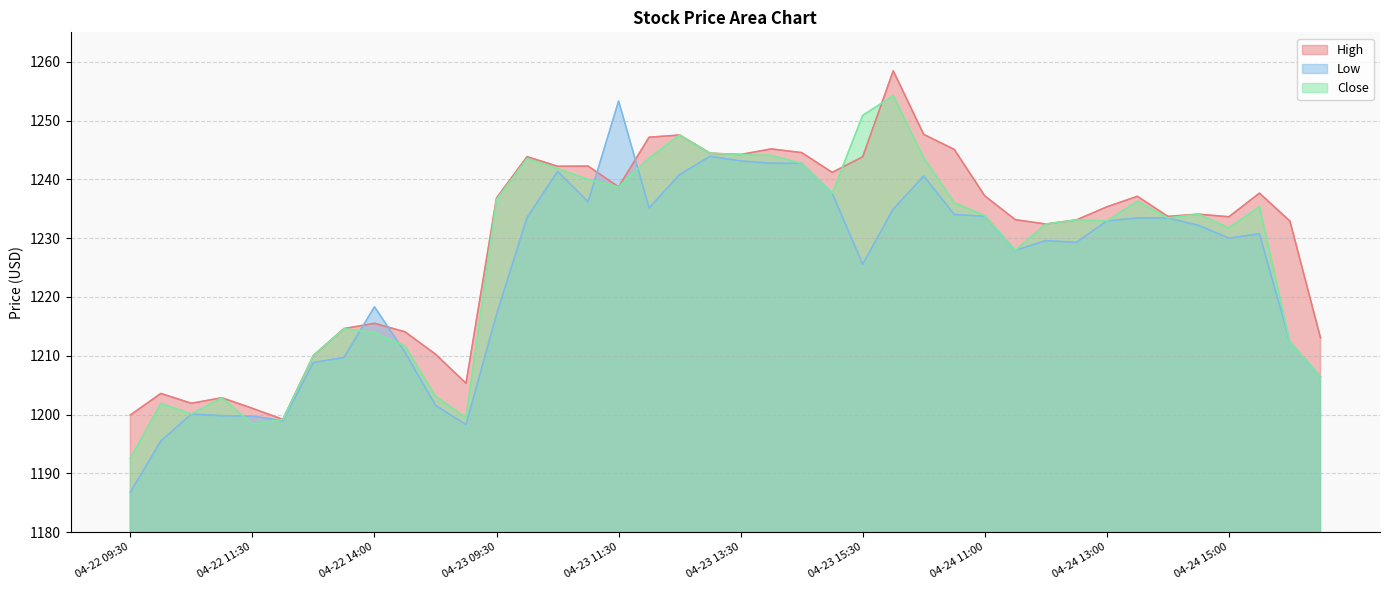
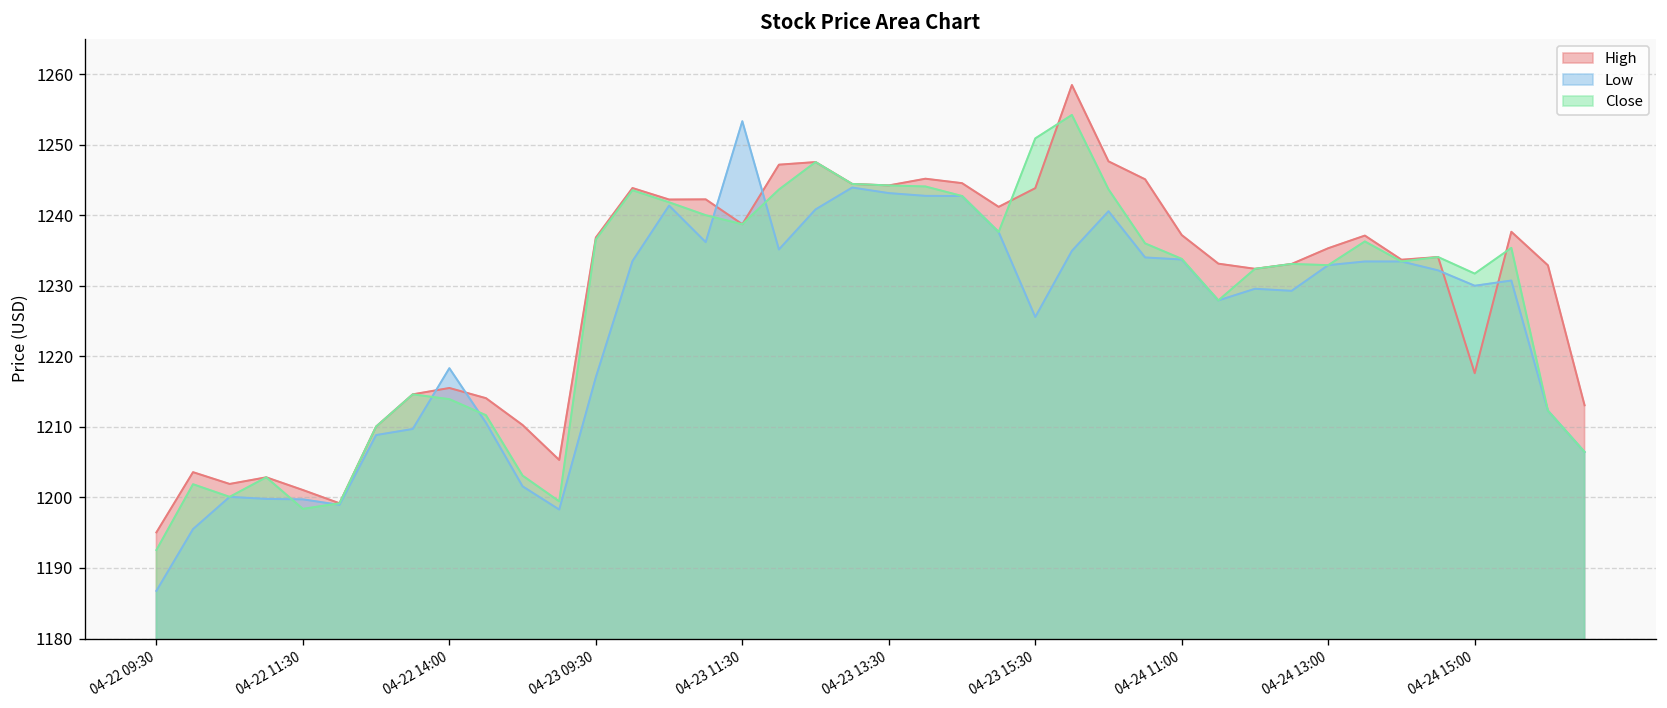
  {
    "High": {
-     "04-22 09:30": 1200,
+     "04-22 09:30": 1195,
      "04-22 11:30": 1201,
      "04-22 14:00": 1216,
      "04-23 15:30": 1244,
      "04-24 11:00": 1237,
      "04-24 13:00": 1235,
-     "04-24 15:00": 1234
+     "04-24 15:00": 1218
    },
    "Low": {
      "04-22 09:30": 1187,
      "04-22 11:30": 1200,
      "04-22 14:00": 1218,
      "04-23 09:30": 1217,
      "04-23 11:30": 1253,
      "04-23 13:30": 1243,
      "04-23 15:30": 1226,
      "04-24 15:00": 1230
    },
    "Close": {
      "04-22 09:30": 1193,
      "04-22 11:30": 1198,
      "04-22 14:00": 1214,
      "04-23 15:30": 1251,
      "04-24 15:00": 1232
    }
  }
